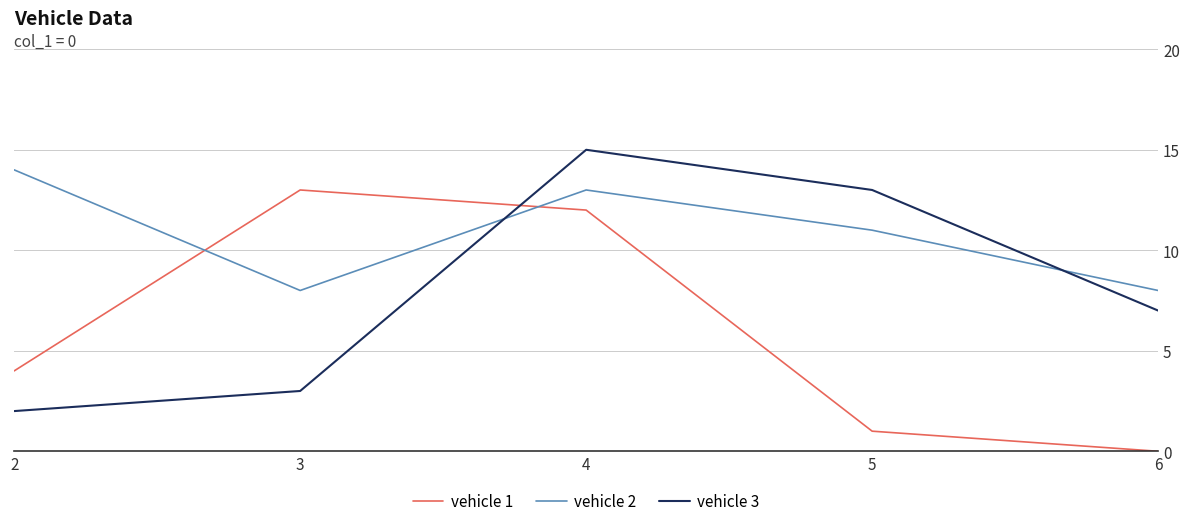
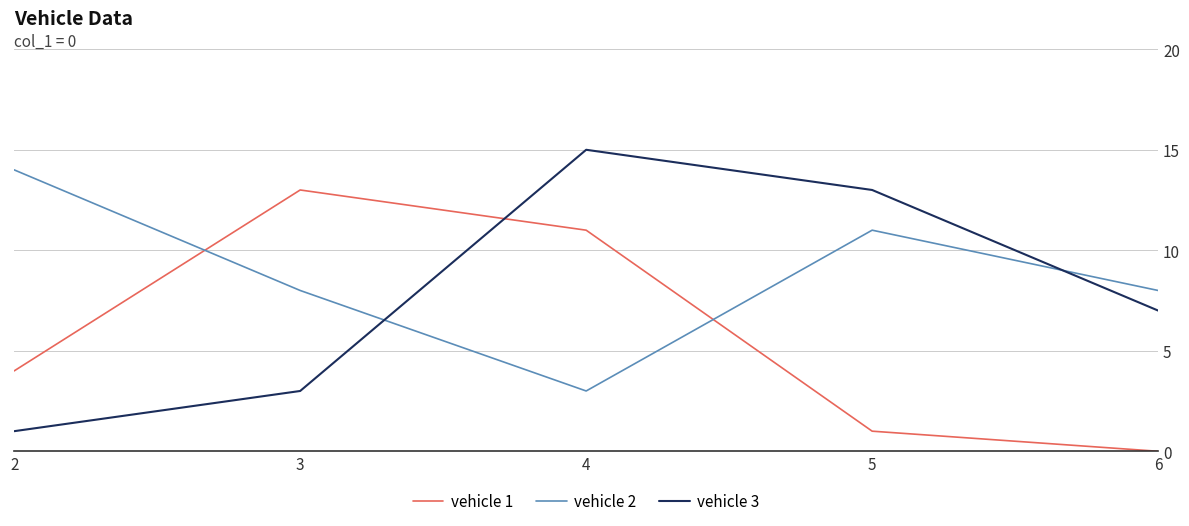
  {
    "vehicle 1": {
      "2": 4,
      "3": 13,
-     "4": 12,
+     "4": 11,
      "5": 1,
      "6": 0
    },
    "vehicle 2": {
      "2": 14,
      "3": 8,
-     "4": 13,
+     "4": 3,
      "5": 11,
      "6": 8
    },
    "vehicle 3": {
-     "2": 2,
+     "2": 1,
      "3": 3,
      "4": 15,
      "5": 13,
      "6": 7
    }
  }
